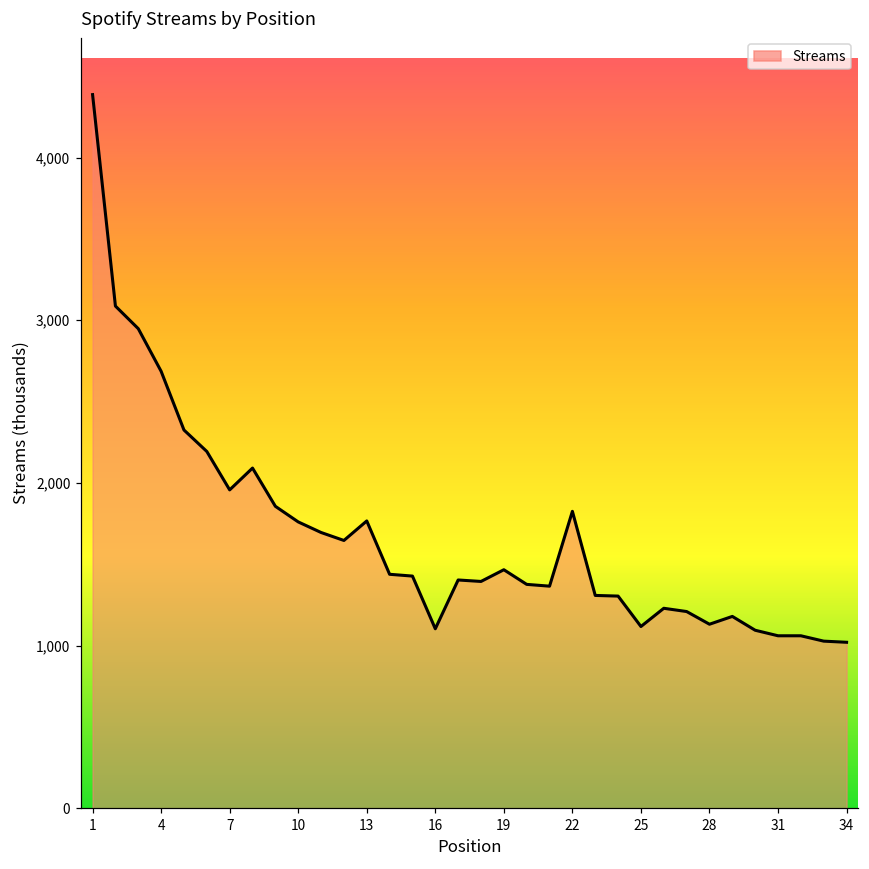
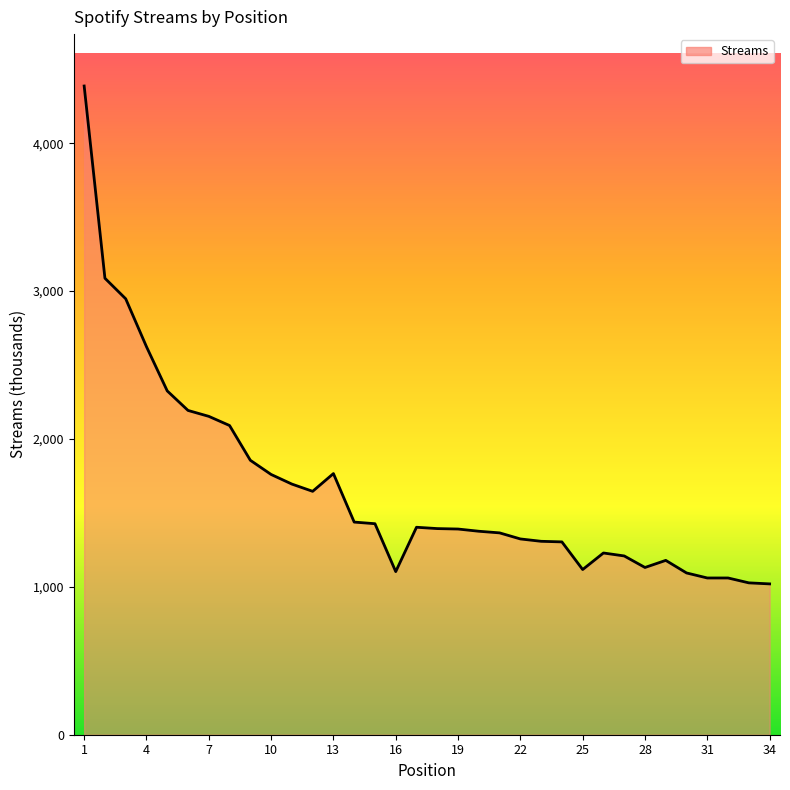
  {
    "1": "4,390",
-   "4": "2,690",
-   "7": "1,960",
+   "4": "2,620",
+   "7": "2,150",
    "10": "1,760",
    "13": "1,770",
    "16": "1,100",
-   "19": "1,470",
-   "22": "1,830",
+   "19": "1,390",
+   "22": "1,320",
    "25": "1,120",
    "28": "1,130",
    "31": "1,060",
    "34": "1,020"
  }
